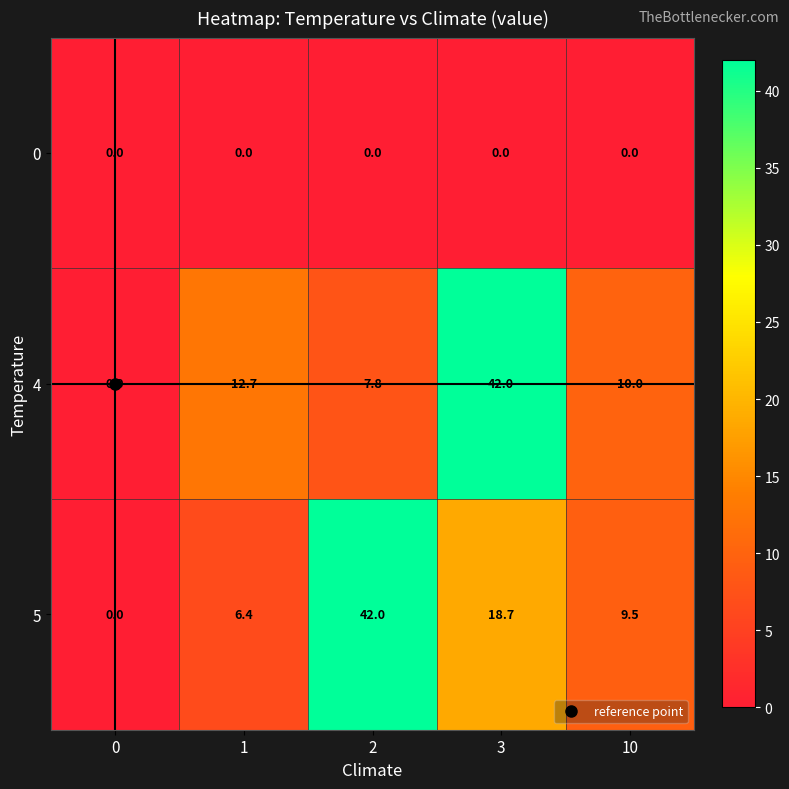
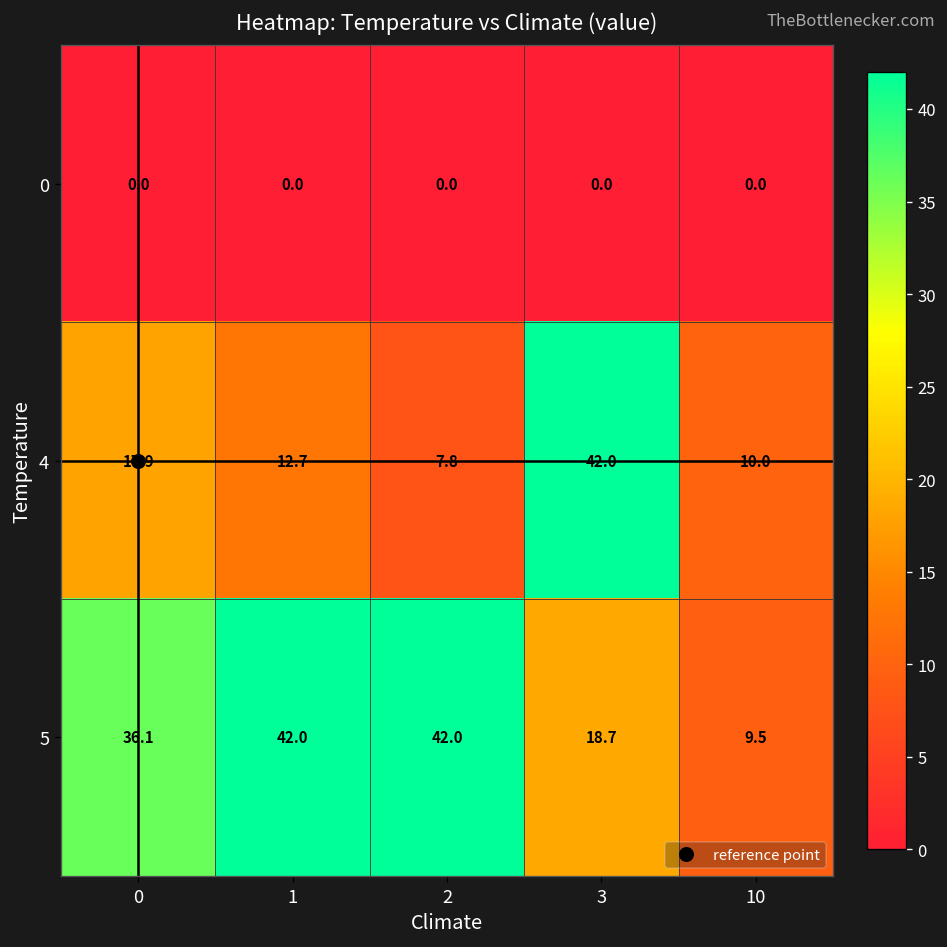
  {
    "0": {
      "0": 0.0,
      "1": 0.0,
      "2": 0.0,
      "3": 0.0,
      "10": 0.0
    },
    "4": {
-     "0": 0.0,
+     "0": 17.9,
      "1": 12.7,
      "2": 7.8,
      "3": 42.0,
      "10": 10.0
    },
    "5": {
-     "0": 0.0,
-     "1": 6.4,
+     "0": 36.1,
+     "1": 42.0,
      "2": 42.0,
      "3": 18.7,
      "10": 9.5
    }
  }
